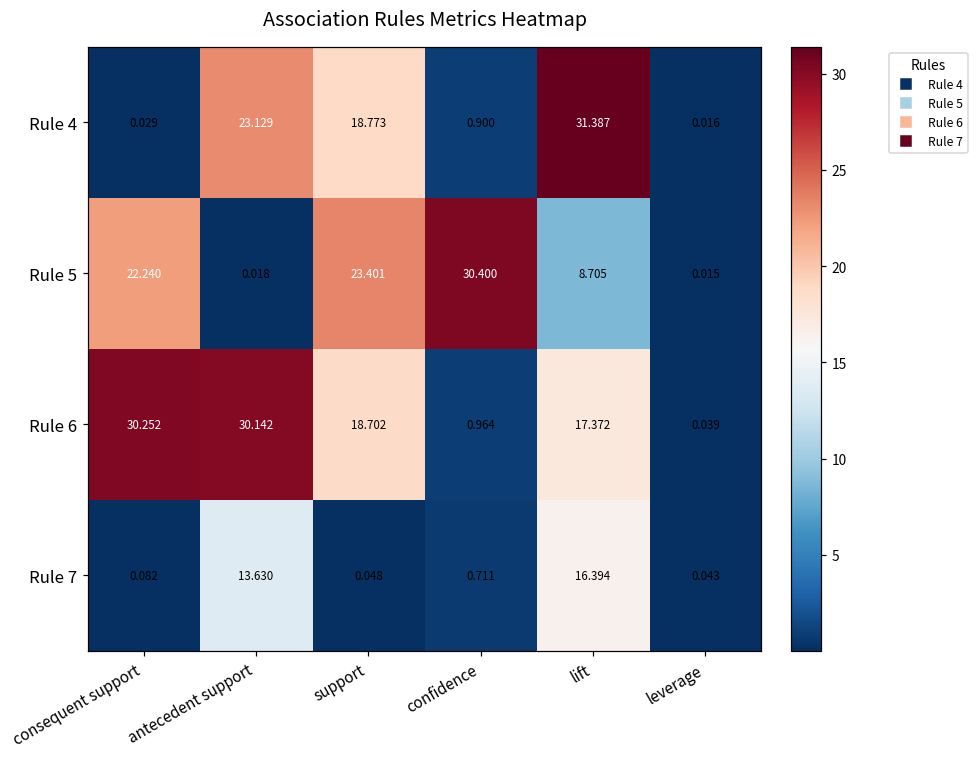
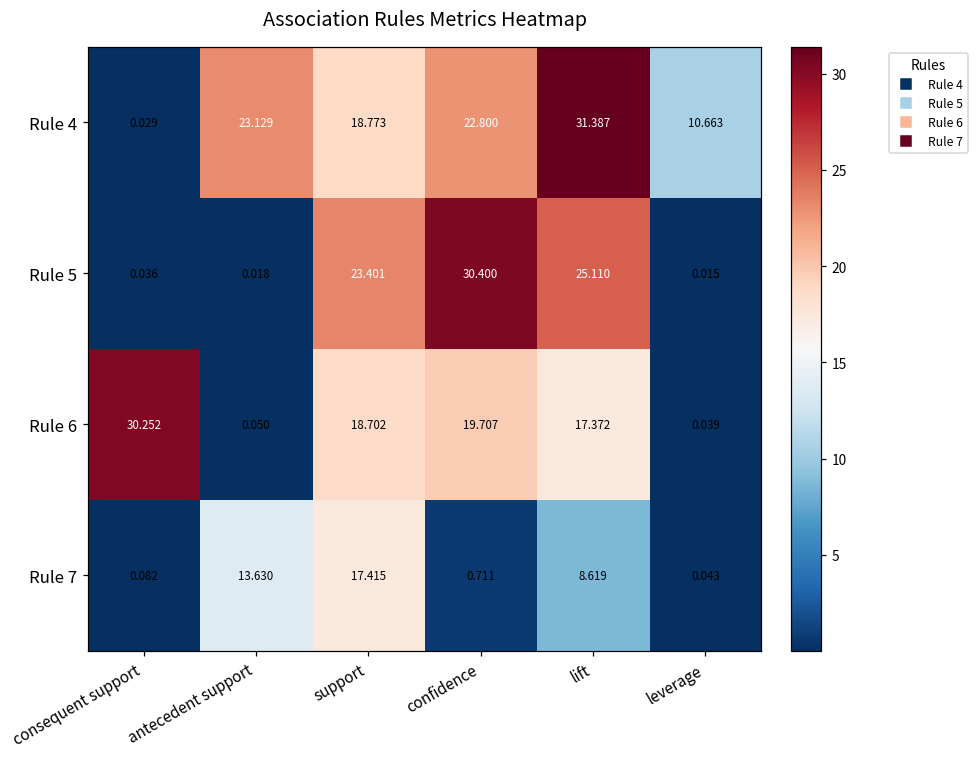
  {
    "Rule 4": {
      "consequent support": 0.029,
      "antecedent support": 23.129,
      "support": 18.773,
-     "confidence": 0.900,
+     "confidence": 22.800,
      "lift": 31.387,
-     "leverage": 0.016
+     "leverage": 10.663
    },
    "Rule 5": {
-     "consequent support": 22.240,
+     "consequent support": 0.036,
      "antecedent support": 0.018,
      "support": 23.401,
      "confidence": 30.400,
-     "lift": 8.705,
+     "lift": 25.110,
      "leverage": 0.015
    },
    "Rule 6": {
      "consequent support": 30.252,
-     "antecedent support": 30.142,
+     "antecedent support": 0.050,
      "support": 18.702,
-     "confidence": 0.964,
+     "confidence": 19.707,
      "lift": 17.372,
      "leverage": 0.039
    },
    "Rule 7": {
      "consequent support": 0.082,
      "antecedent support": 13.630,
-     "support": 0.048,
+     "support": 17.415,
      "confidence": 0.711,
-     "lift": 16.394,
+     "lift": 8.619,
      "leverage": 0.043
    }
  }
